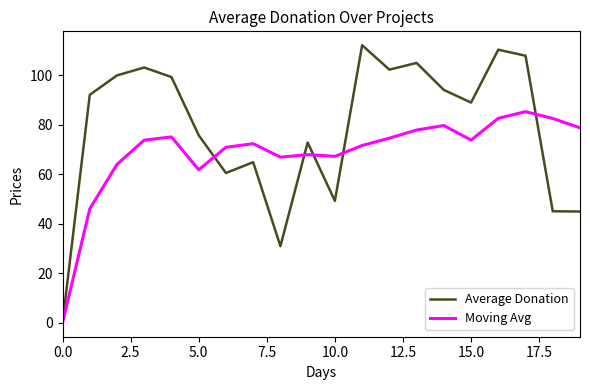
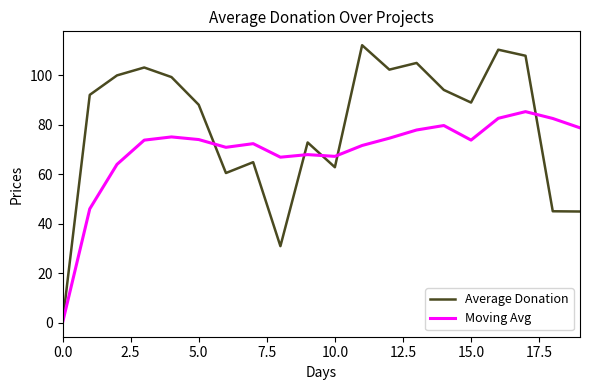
  {
    "Average Donation": {
-     "5.0": 76,
-     "10.0": 49,
+     "5.0": 88,
+     "10.0": 63,
      "15.0": 89
    },
    "Moving Avg": {
-     "5.0": 62,
+     "5.0": 74,
      "10.0": 67,
      "15.0": 74
    }
  }
